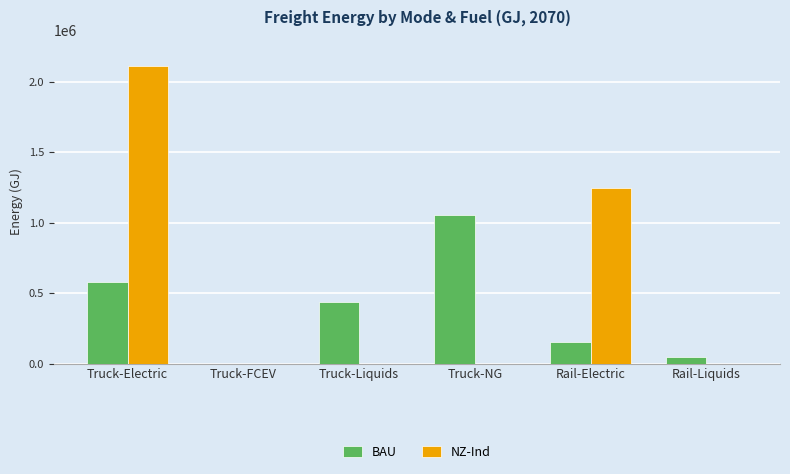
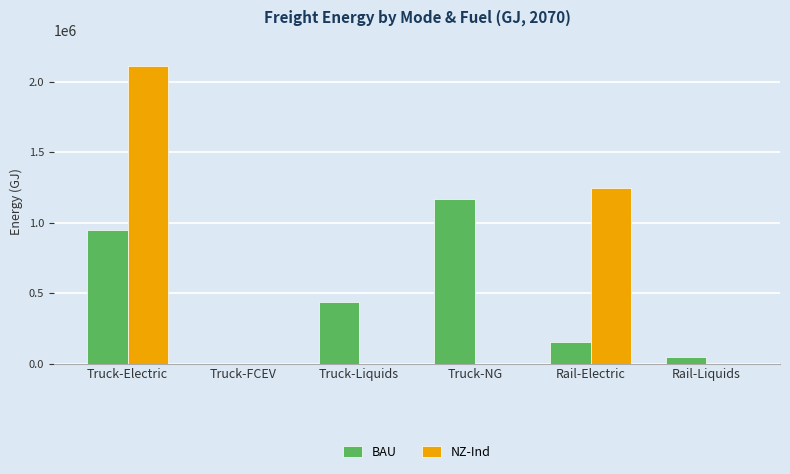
  {
    "BAU": {
-     "Truck-Electric": 580000,
+     "Truck-Electric": 950000,
      "Truck-Liquids": 430000,
-     "Truck-NG": 1060000,
+     "Truck-NG": 1160000,
      "Rail-Electric": 150000,
      "Rail-Liquids": 50000
    },
    "NZ-Ind": {
      "Truck-Electric": 2110000,
      "Truck-Liquids": 0,
      "Truck-NG": 0,
      "Rail-Electric": 1240000,
      "Rail-Liquids": 0
    }
  }
